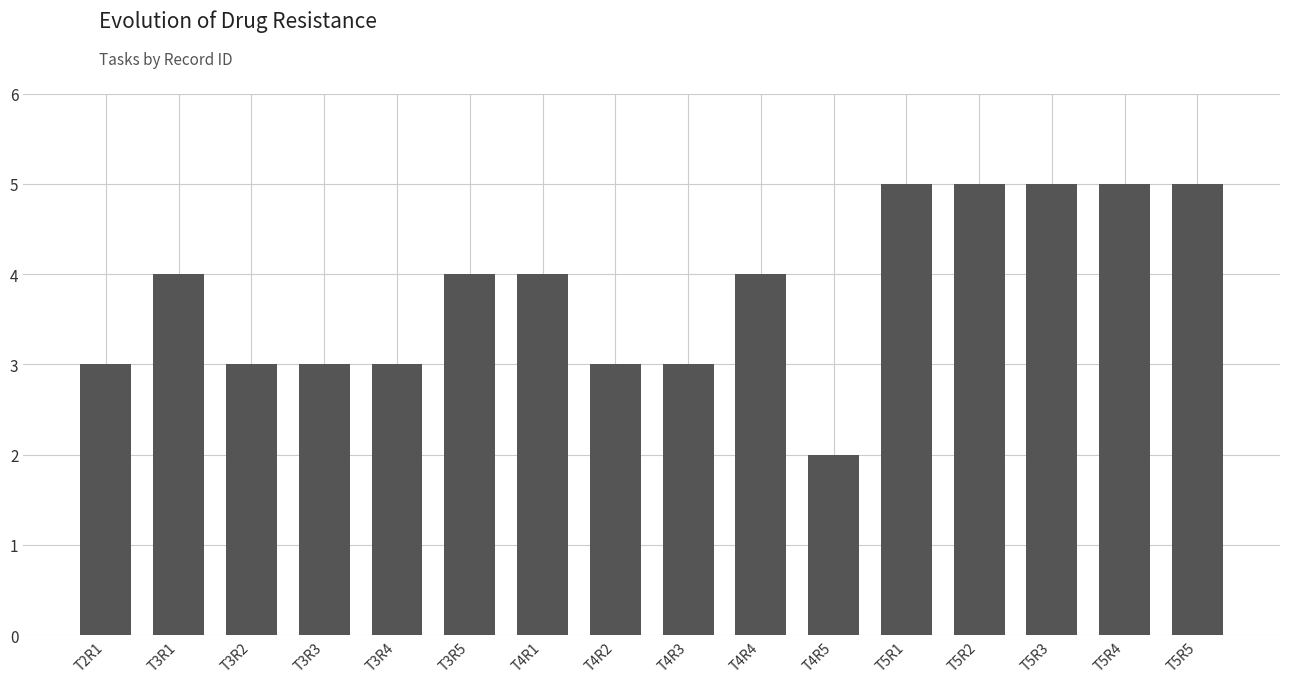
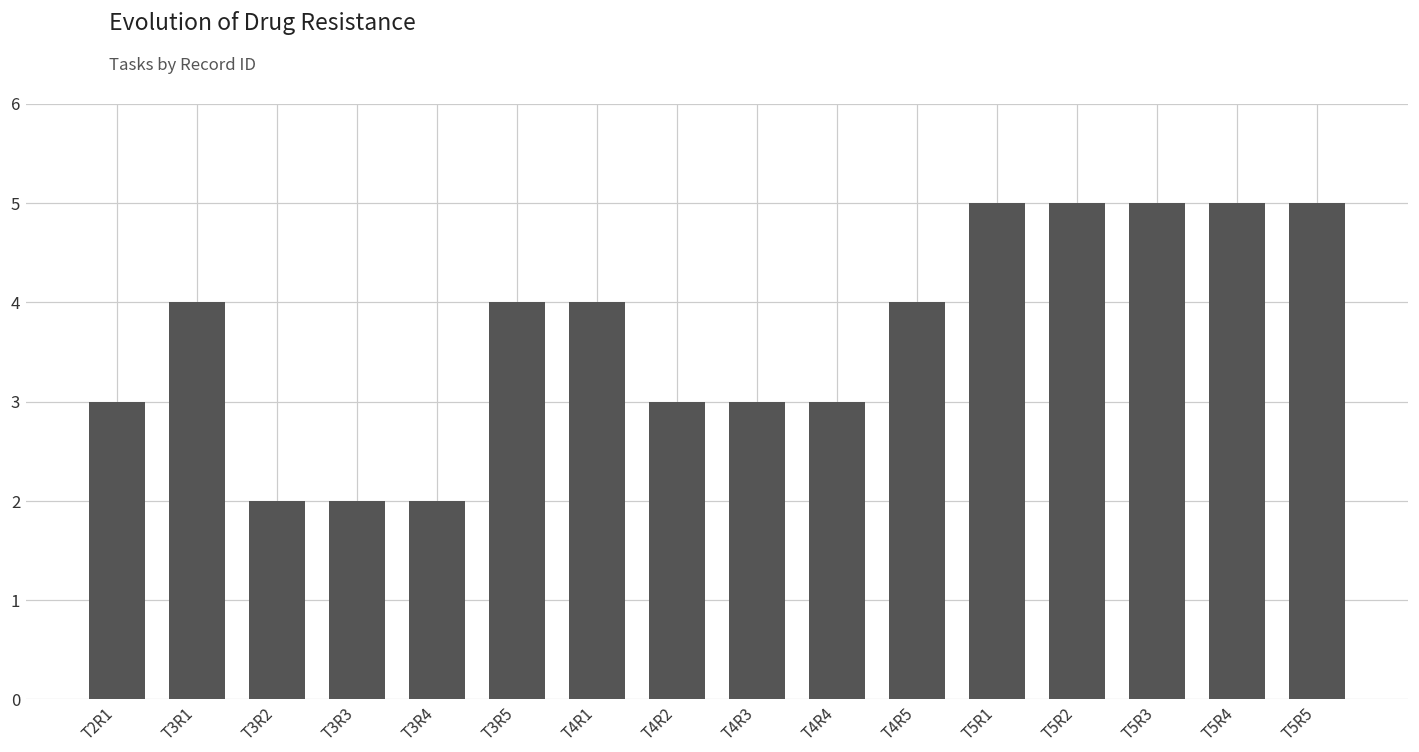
  {
    "T2R1": 3,
    "T3R1": 4,
-   "T3R2": 3,
-   "T3R3": 3,
-   "T3R4": 3,
+   "T3R2": 2,
+   "T3R3": 2,
+   "T3R4": 2,
    "T3R5": 4,
    "T4R1": 4,
    "T4R2": 3,
    "T4R3": 3,
-   "T4R4": 4,
-   "T4R5": 2,
+   "T4R4": 3,
+   "T4R5": 4,
    "T5R1": 5,
    "T5R2": 5,
    "T5R3": 5,
    "T5R4": 5,
    "T5R5": 5
  }
